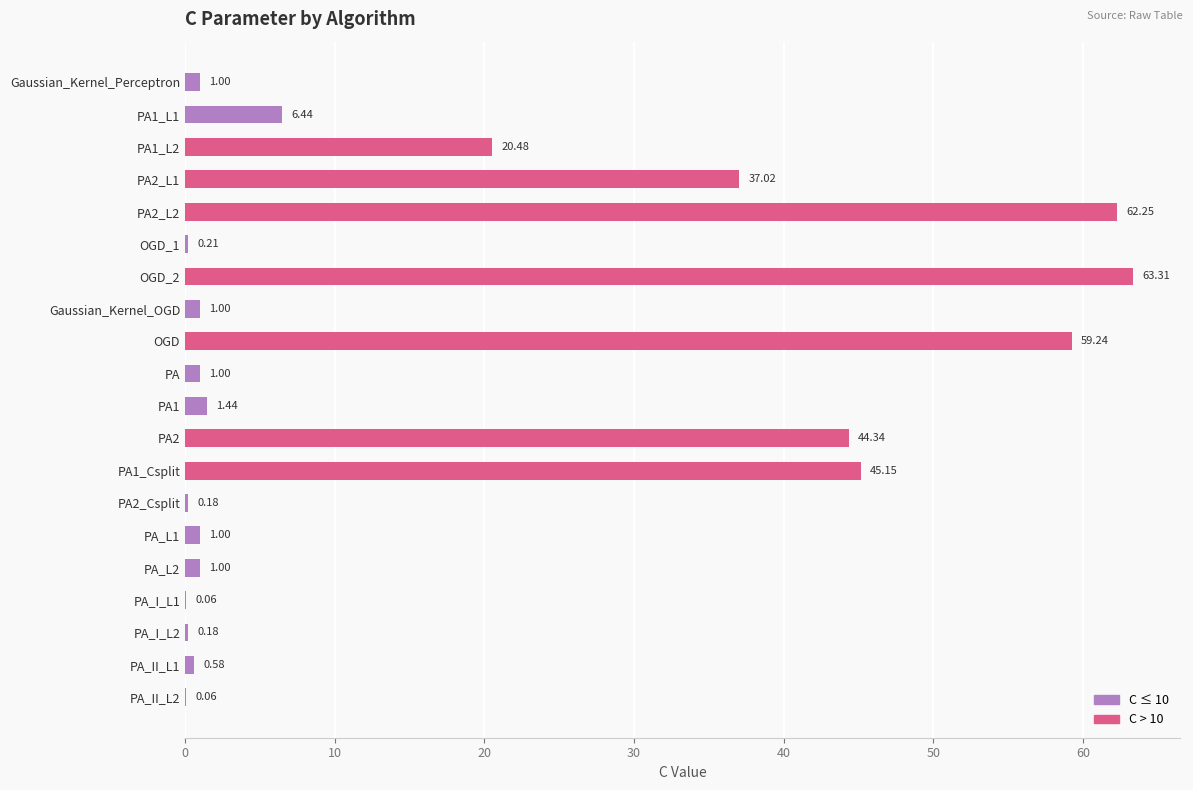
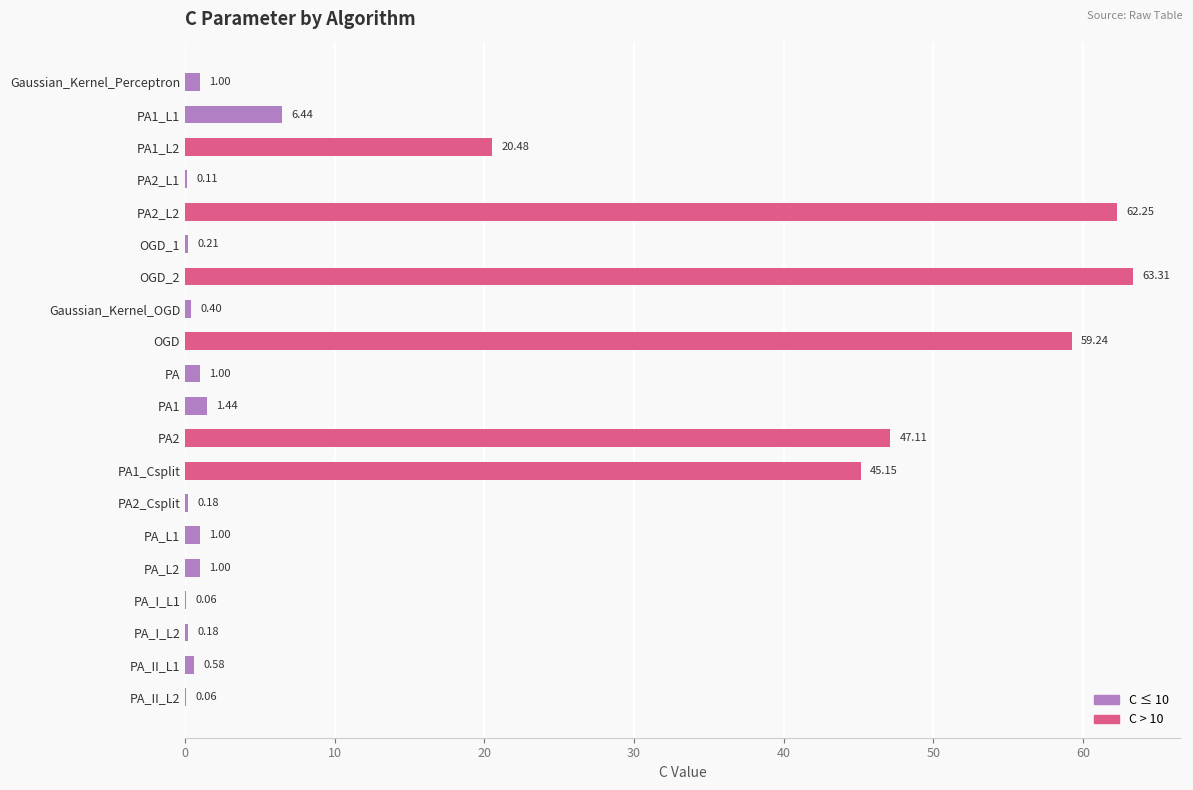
  {
    "Gaussian_Kernel_Perceptron": 1.00,
    "PA1_L1": 6.44,
    "PA1_L2": 20.48,
-   "PA2_L1": 37.02,
+   "PA2_L1": 0.11,
    "PA2_L2": 62.25,
    "OGD_1": 0.21,
    "OGD_2": 63.31,
-   "Gaussian_Kernel_OGD": 1.00,
+   "Gaussian_Kernel_OGD": 0.40,
    "OGD": 59.24,
    "PA": 1.00,
    "PA1": 1.44,
-   "PA2": 44.34,
+   "PA2": 47.11,
    "PA1_Csplit": 45.15,
    "PA2_Csplit": 0.18,
    "PA_L1": 1.00,
    "PA_L2": 1.00,
    "PA_I_L1": 0.06,
    "PA_I_L2": 0.18,
    "PA_II_L1": 0.58,
    "PA_II_L2": 0.06
  }
